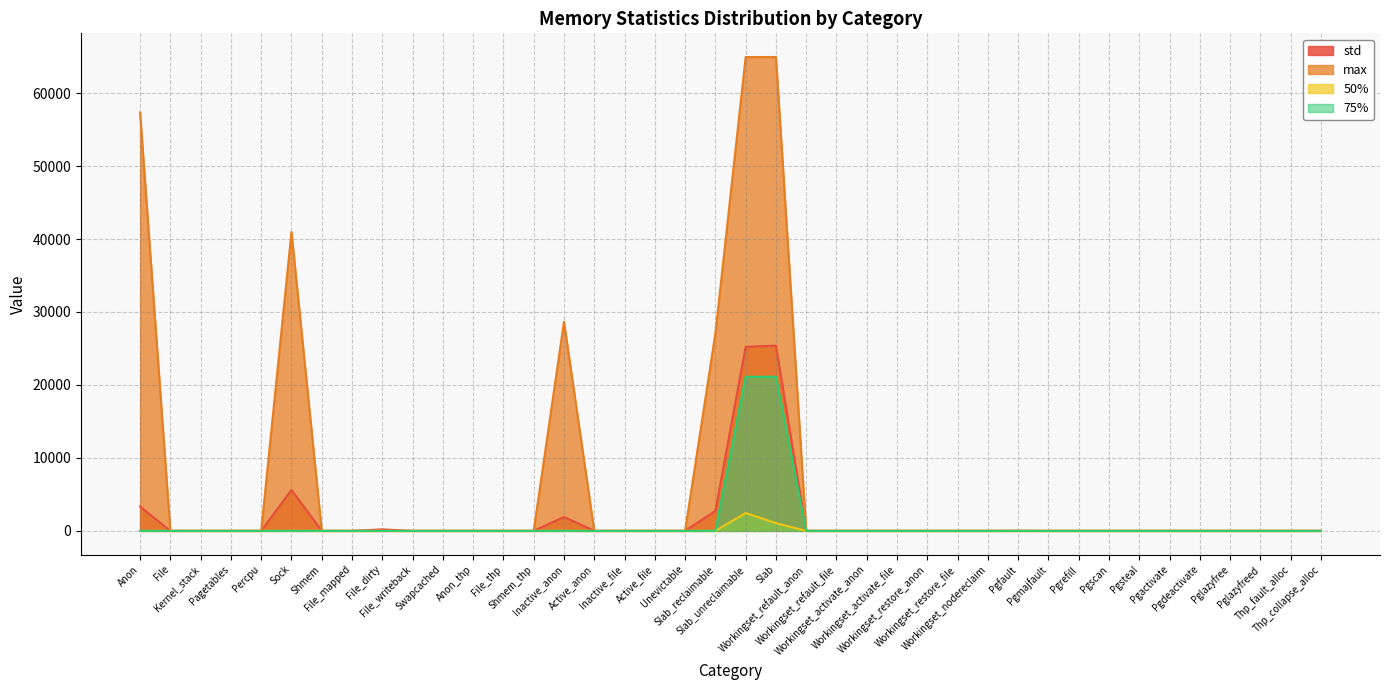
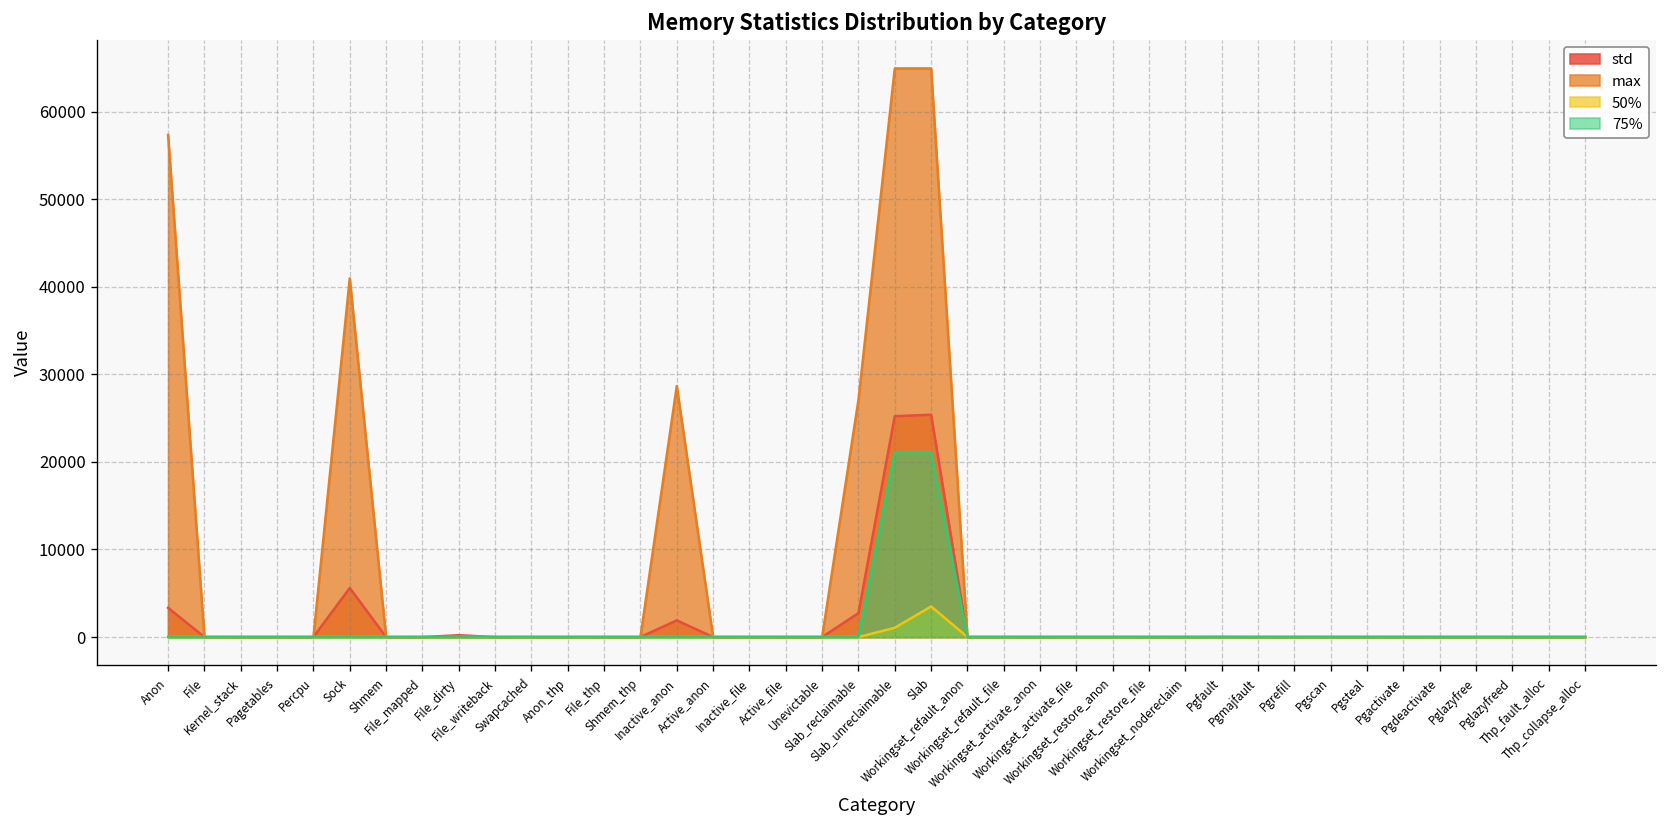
  {
    "50%": {
-     "Slab_unreclaimable": 2000,
-     "Slab": 1000
+     "Slab_unreclaimable": 1000,
+     "Slab": 3000
    },
    "75%": {
      "Slab_unreclaimable": 21000,
      "Slab": 21000
    }
  }
